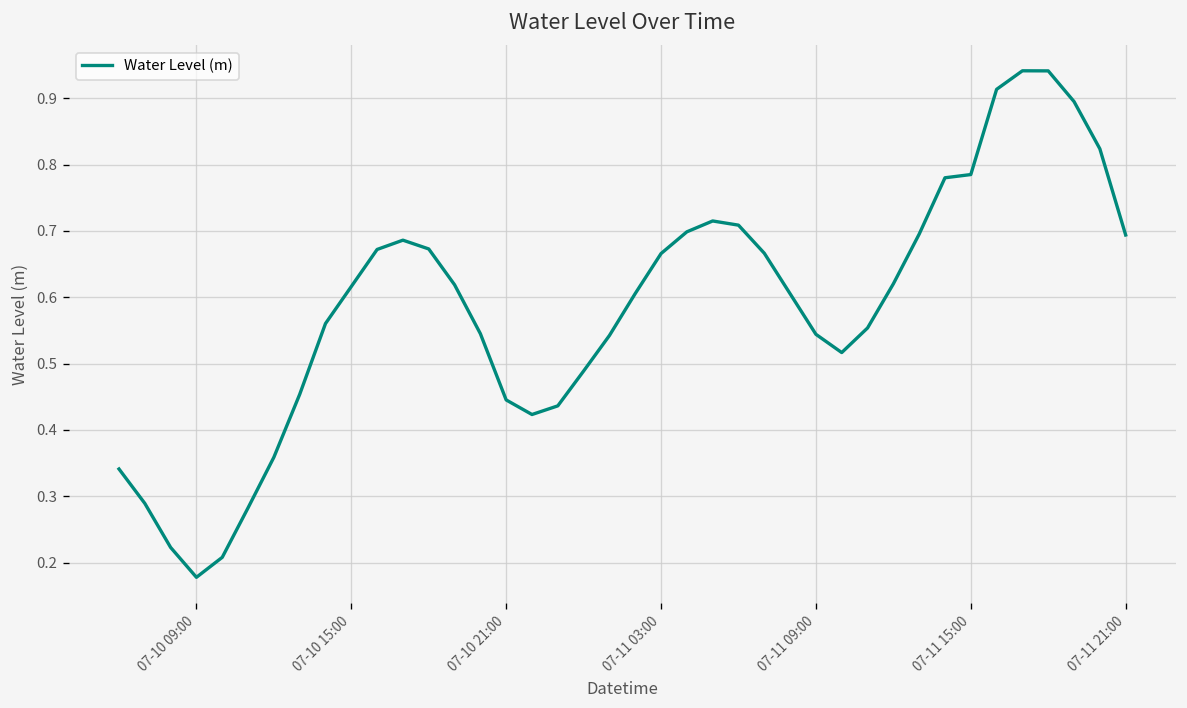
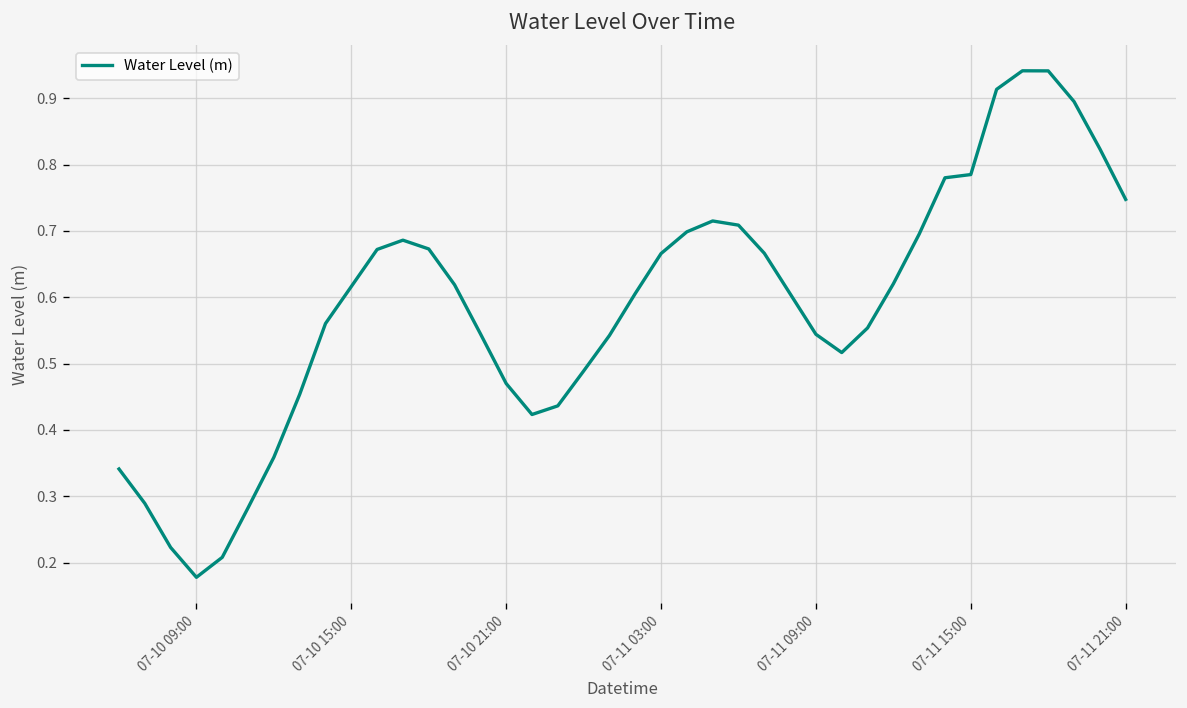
  {
    "07-10 09:00": 0.18,
    "07-10 15:00": 0.62,
-   "07-10 21:00": 0.45,
+   "07-10 21:00": 0.47,
    "07-11 03:00": 0.67,
    "07-11 09:00": 0.54,
    "07-11 15:00": 0.78,
-   "07-11 21:00": 0.69
+   "07-11 21:00": 0.75
  }
